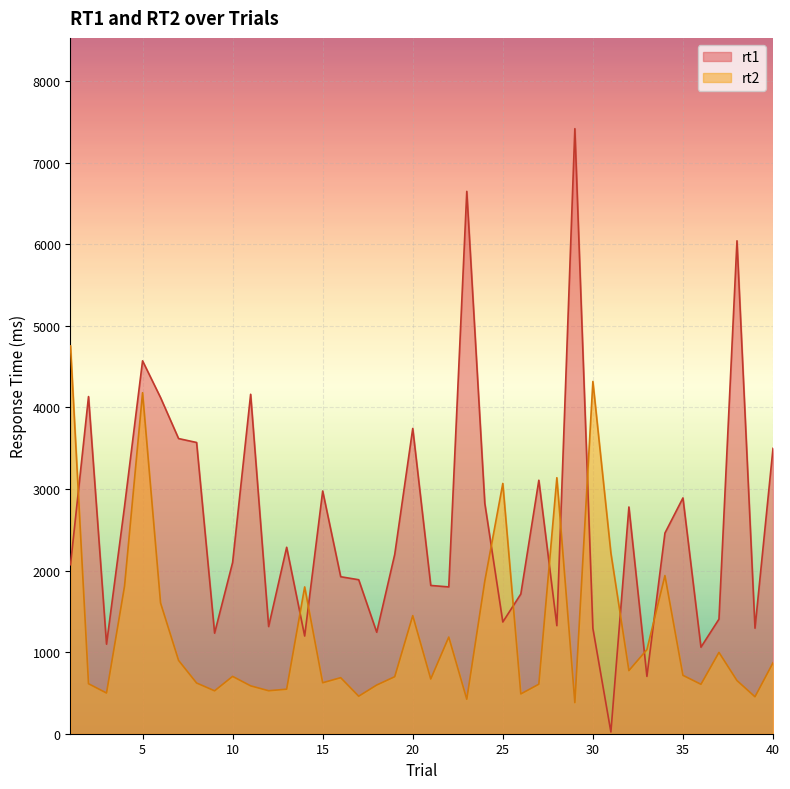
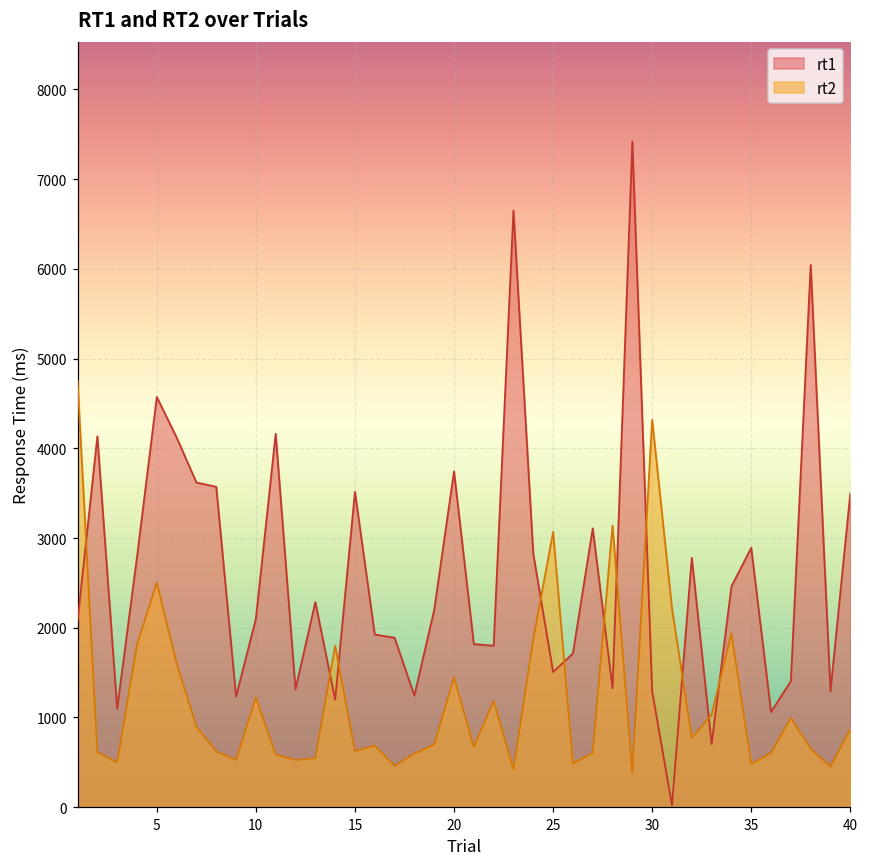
  {
    "rt1": {
      "5": 4600,
      "10": 2100,
-     "15": 3000,
+     "15": 3500,
      "20": 3700,
-     "25": 1400,
+     "25": 1500,
      "30": 1300,
      "35": 2900,
      "40": 3500
    },
    "rt2": {
-     "5": 4200,
-     "10": 700,
+     "5": 2500,
+     "10": 1200,
      "15": 600,
      "20": 1400,
      "25": 3100,
      "30": 4300,
-     "35": 700,
+     "35": 500,
      "40": 900
    }
  }
